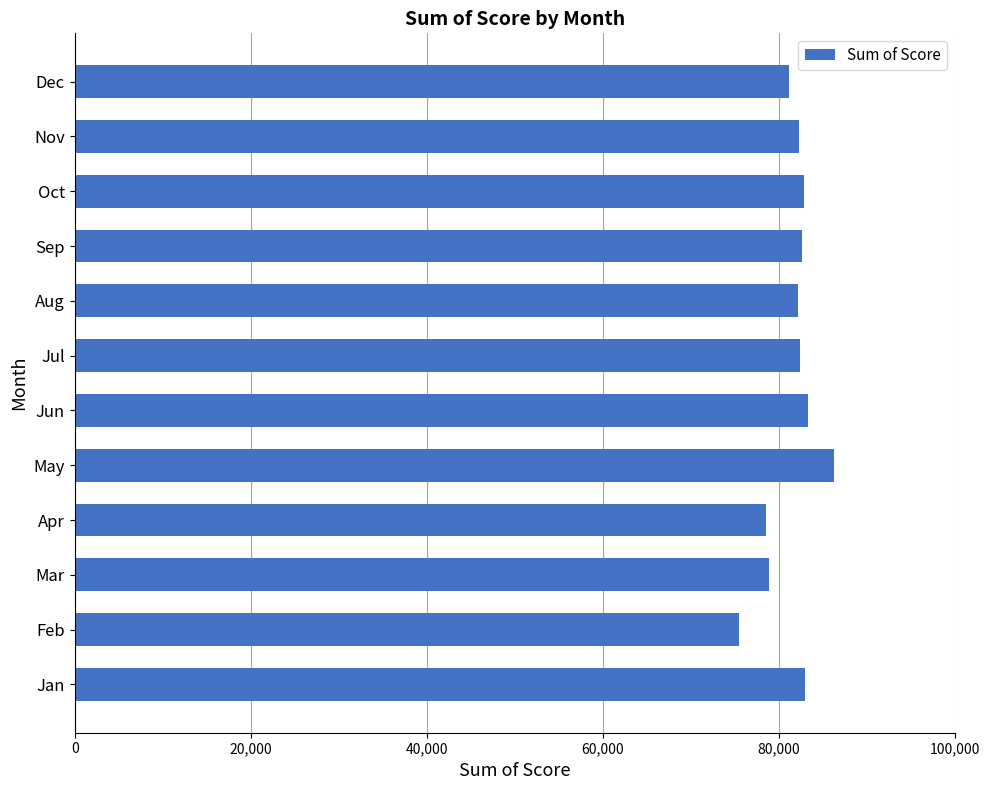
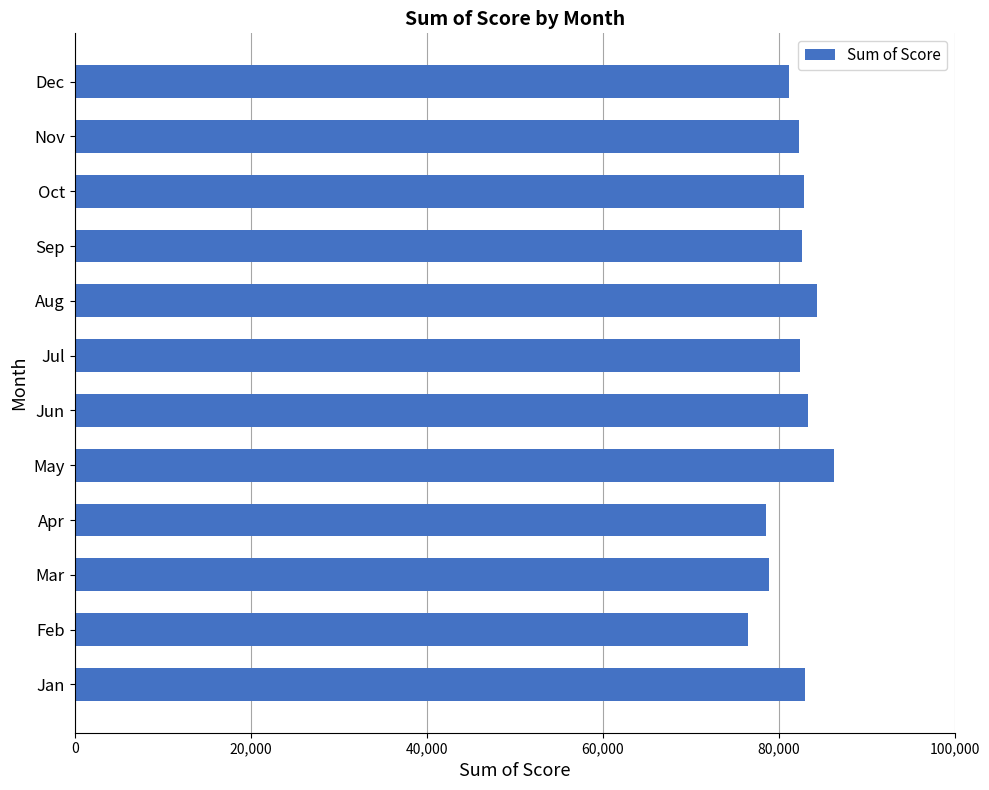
  {
    "Dec": "81,000",
    "Nov": "82,000",
    "Oct": "83,000",
    "Sep": "83,000",
-   "Aug": "82,000",
+   "Aug": "84,000",
    "Jul": "82,000",
    "Jun": "83,000",
    "May": "86,000",
    "Apr": "79,000",
    "Mar": "79,000",
-   "Feb": "75,500",
+   "Feb": "76,500",
    "Jan": "83,000"
  }
